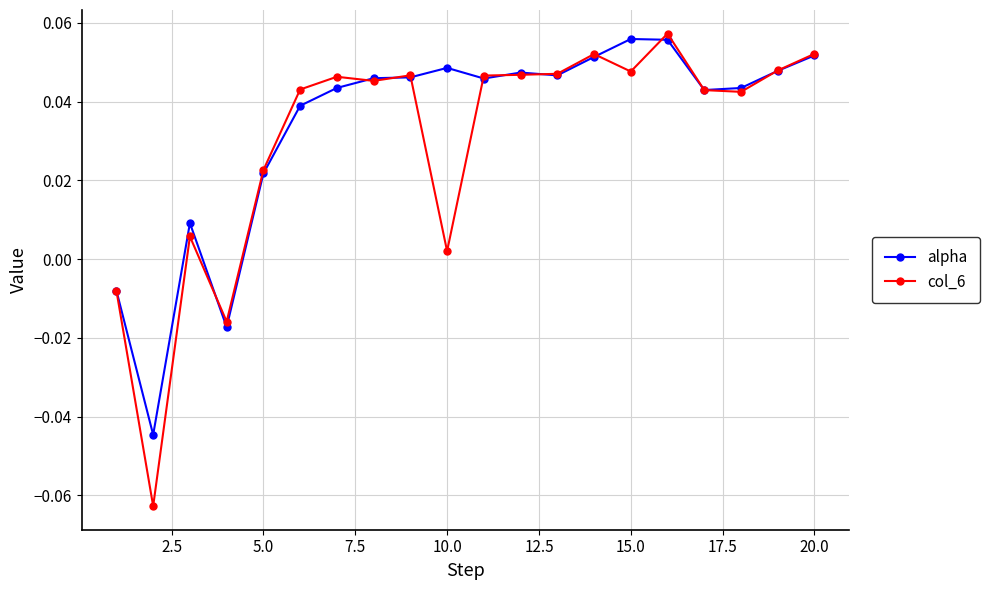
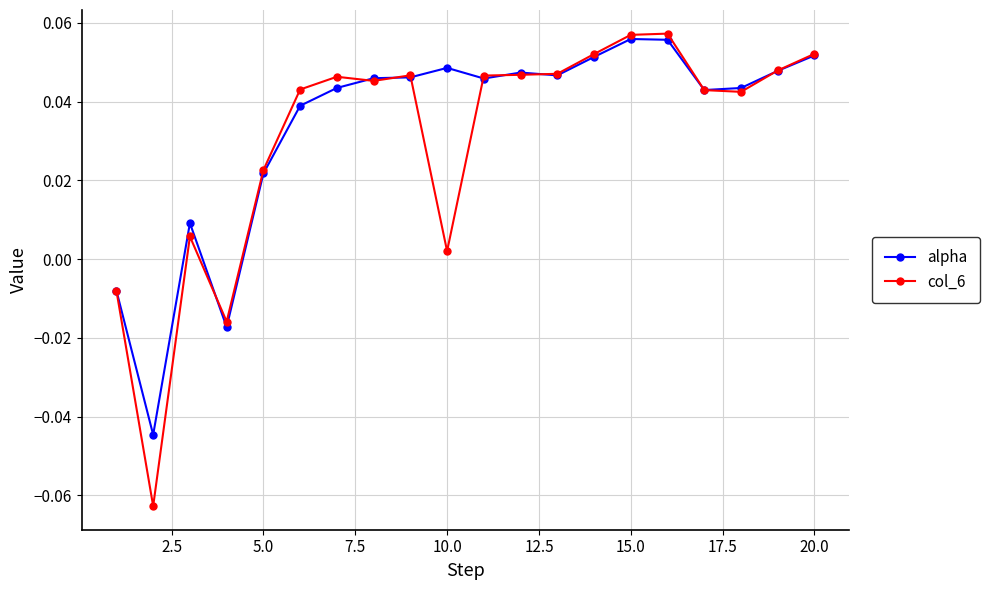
  {
    "alpha": {
      "5.0": 0.022,
      "10.0": 0.049,
      "15.0": 0.056
    },
    "col_6": {
      "5.0": 0.023,
      "10.0": 0.002,
-     "15.0": 0.048
+     "15.0": 0.057
    }
  }
